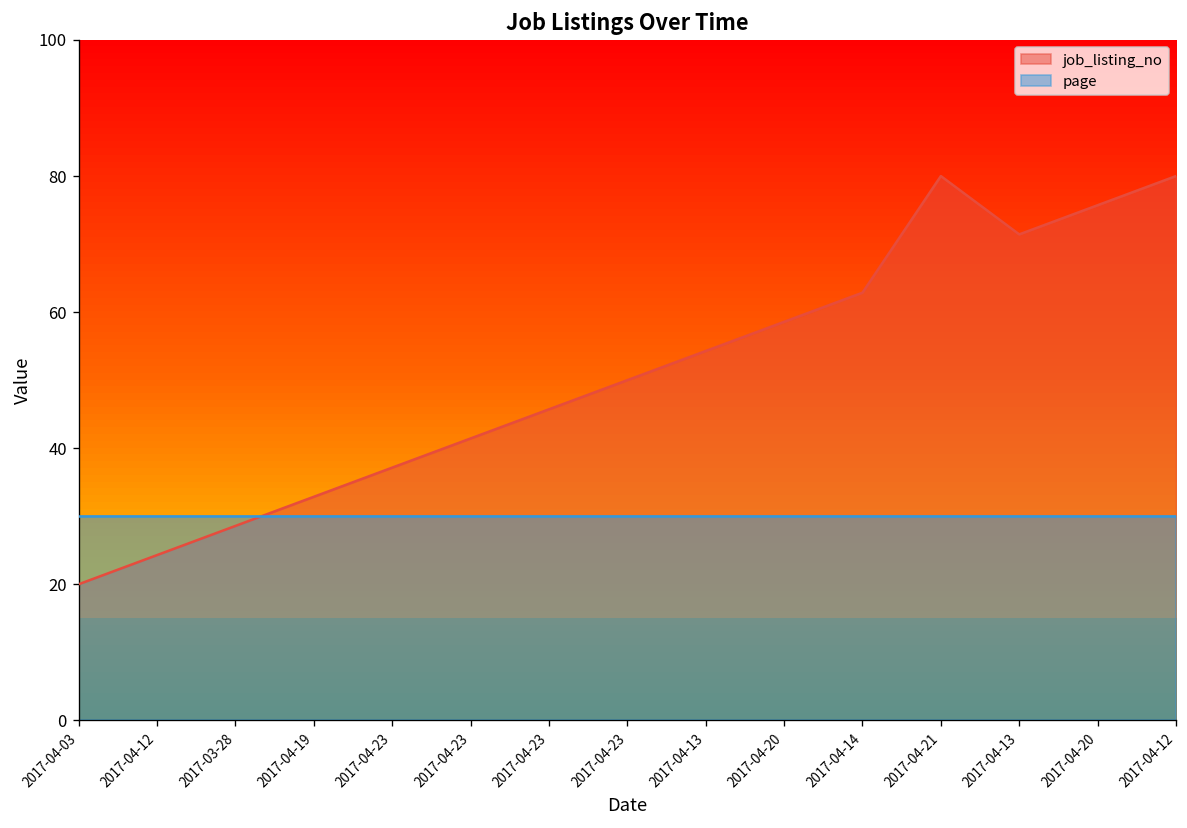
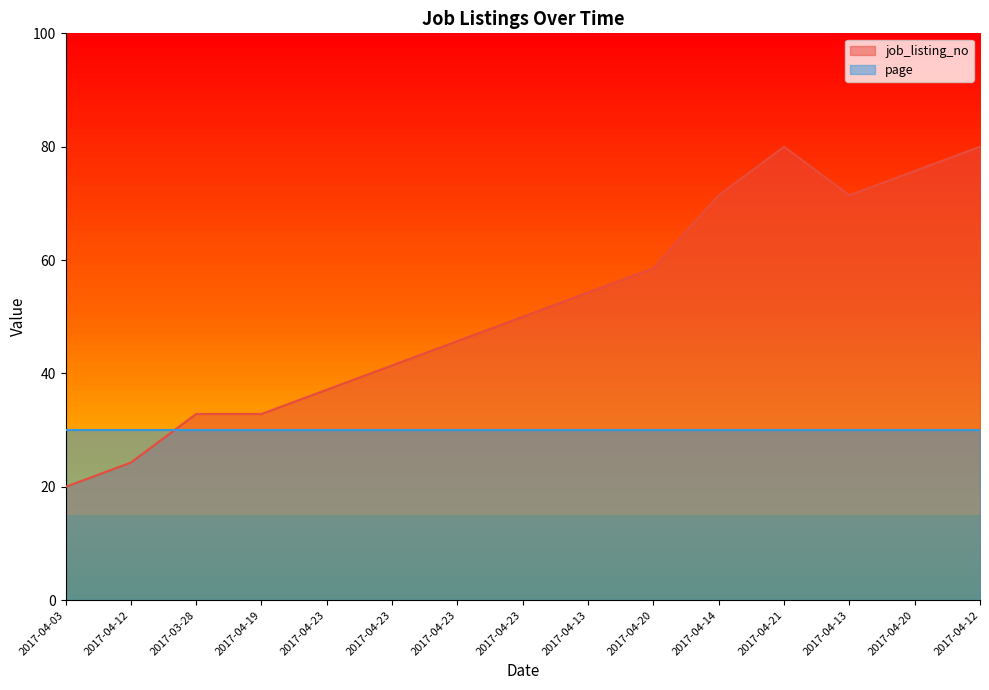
  {
    "job_listing_no": {
      "2017-04-03": 20,
-     "2017-03-28": 29,
+     "2017-03-28": 33,
      "2017-04-19": 33,
-     "2017-04-14": 63,
+     "2017-04-14": 71,
      "2017-04-21": 80
    },
    "page": {
      "2017-04-03": 30,
      "2017-03-28": 30,
      "2017-04-19": 30,
      "2017-04-14": 30,
      "2017-04-21": 30
    }
  }
